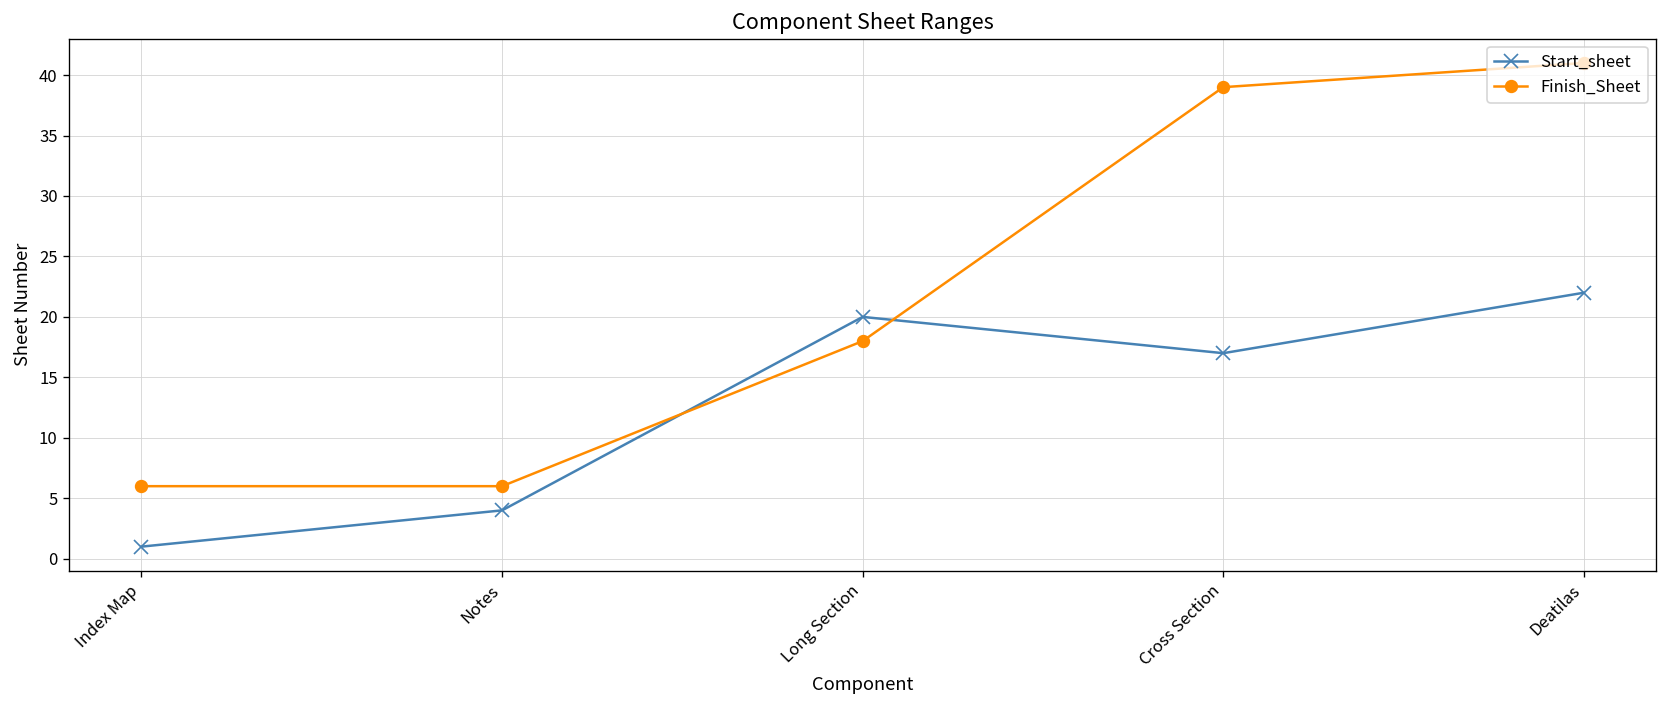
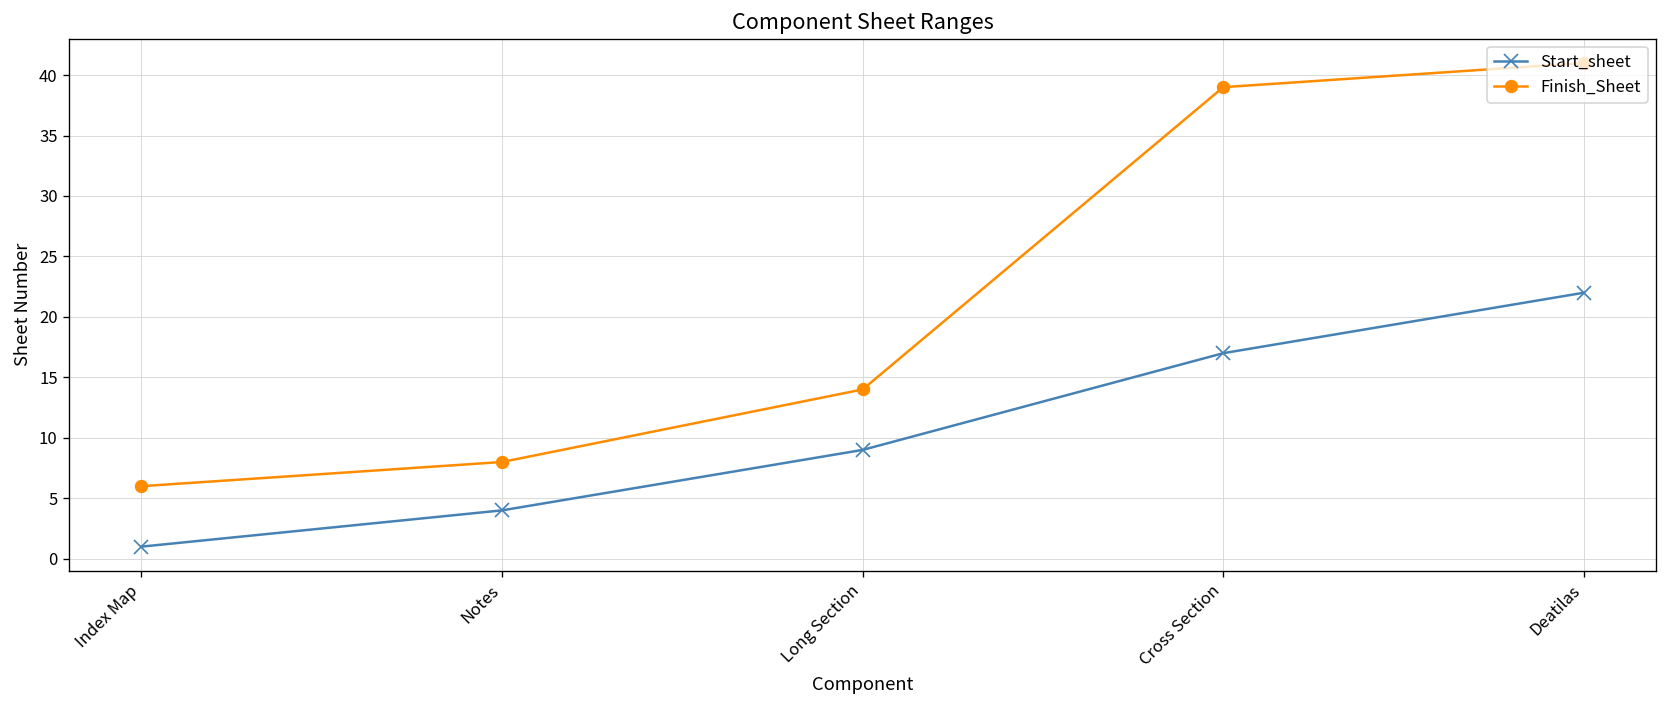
  {
    "Start_sheet": {
      "Index Map": 1,
      "Notes": 4,
-     "Long Section": 20,
+     "Long Section": 9,
      "Cross Section": 17,
      "Deatilas": 22
    },
    "Finish_Sheet": {
      "Index Map": 6,
-     "Notes": 6,
-     "Long Section": 18,
+     "Notes": 8,
+     "Long Section": 14,
      "Cross Section": 39
    }
  }
